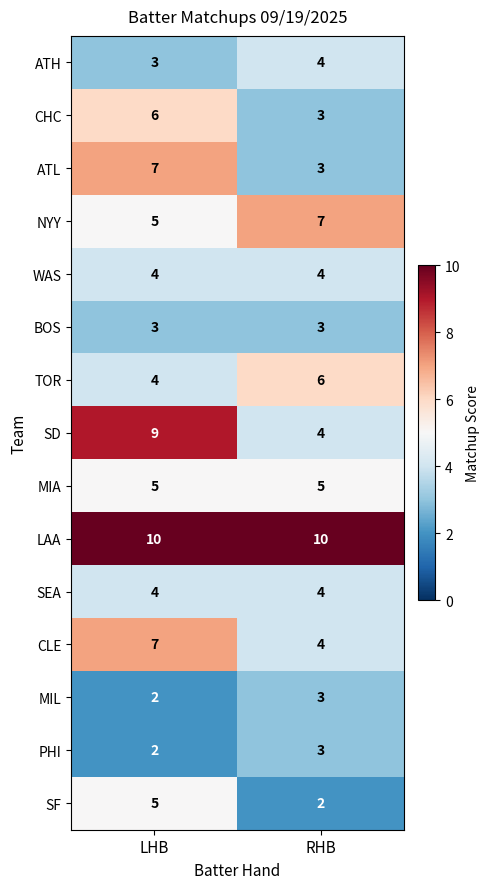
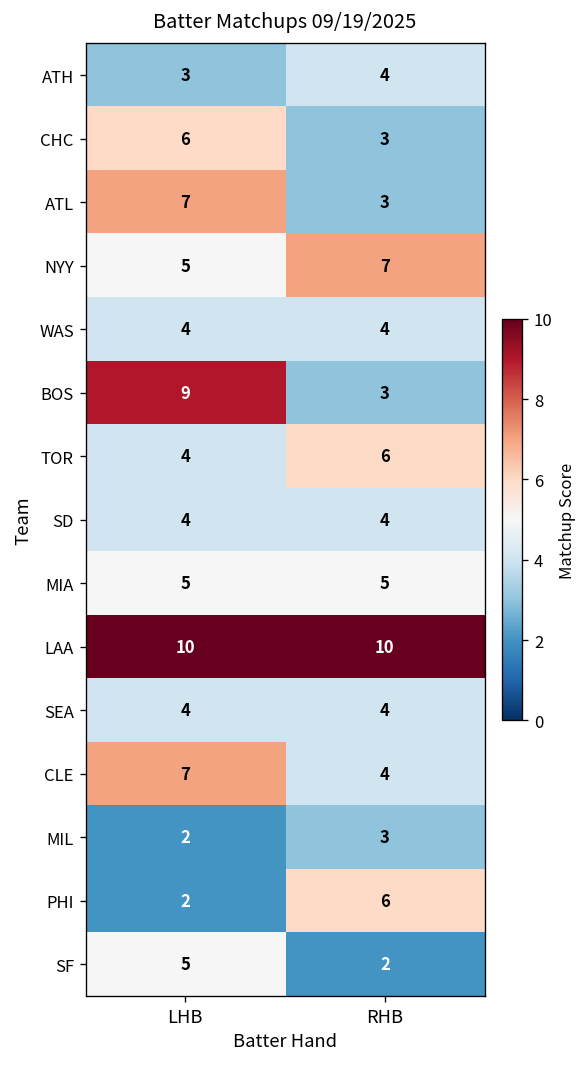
  {
    "ATH": {
      "LHB": 3,
      "RHB": 4
    },
    "CHC": {
      "LHB": 6,
      "RHB": 3
    },
    "ATL": {
      "LHB": 7,
      "RHB": 3
    },
    "NYY": {
      "LHB": 5,
      "RHB": 7
    },
    "WAS": {
      "LHB": 4,
      "RHB": 4
    },
    "BOS": {
-     "LHB": 3,
+     "LHB": 9,
      "RHB": 3
    },
    "TOR": {
      "LHB": 4,
      "RHB": 6
    },
    "SD": {
-     "LHB": 9,
+     "LHB": 4,
      "RHB": 4
    },
    "MIA": {
      "LHB": 5,
      "RHB": 5
    },
    "LAA": {
      "LHB": 10,
      "RHB": 10
    },
    "SEA": {
      "LHB": 4,
      "RHB": 4
    },
    "CLE": {
      "LHB": 7,
      "RHB": 4
    },
    "MIL": {
      "LHB": 2,
      "RHB": 3
    },
    "PHI": {
      "LHB": 2,
-     "RHB": 3
+     "RHB": 6
    },
    "SF": {
      "LHB": 5,
      "RHB": 2
    }
  }
